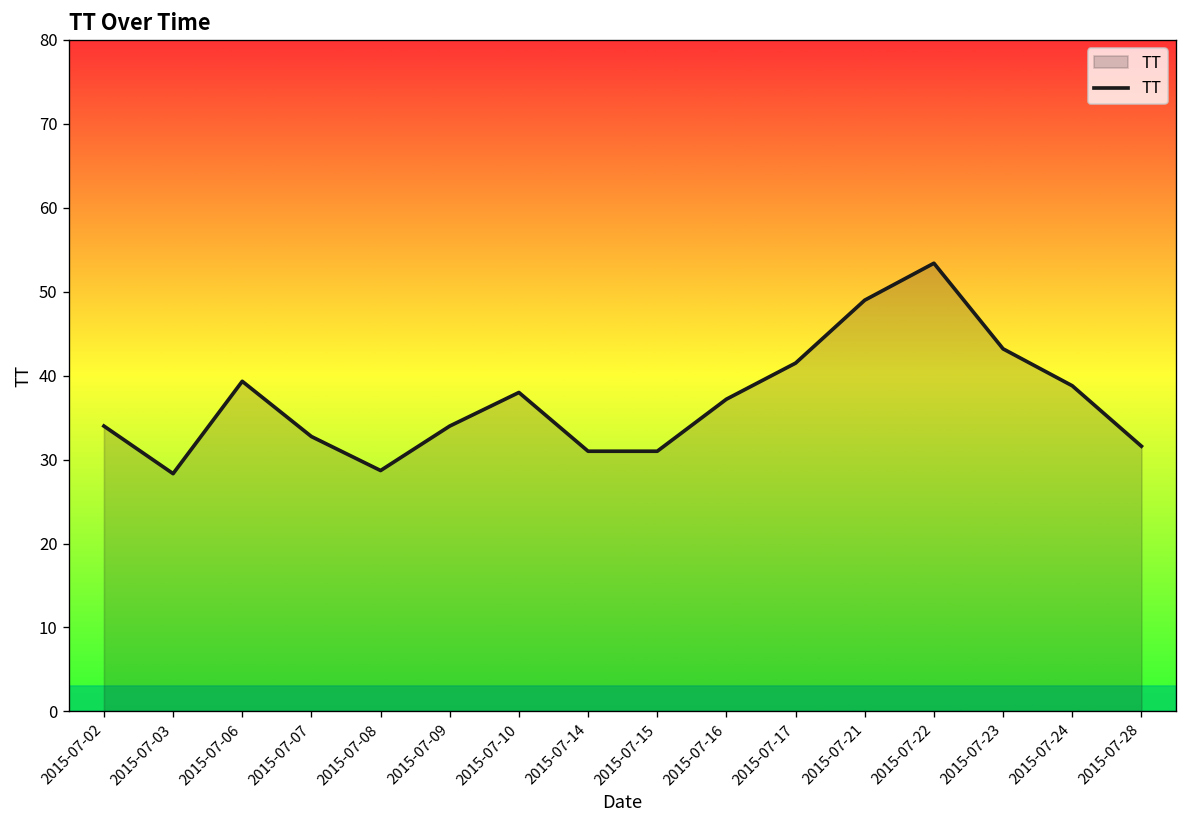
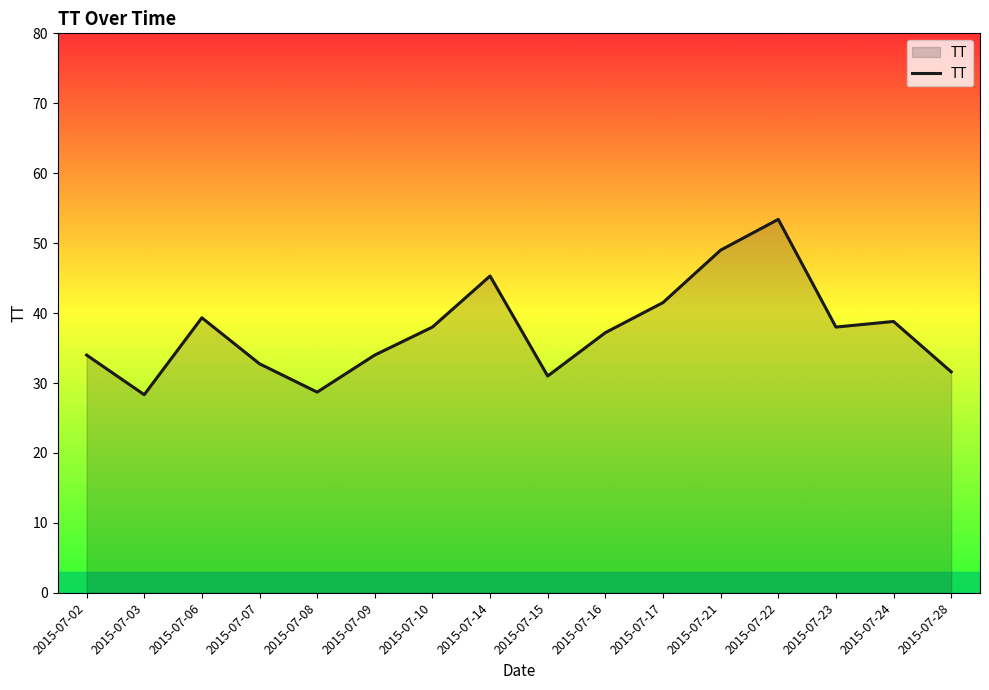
  {
    "2015-07-02": 34,
    "2015-07-03": 28,
    "2015-07-06": 39,
    "2015-07-07": 33,
    "2015-07-08": 29,
    "2015-07-09": 34,
    "2015-07-10": 38,
-   "2015-07-14": 31,
+   "2015-07-14": 45,
    "2015-07-15": 31,
    "2015-07-16": 37,
    "2015-07-17": 42,
    "2015-07-21": 49,
    "2015-07-22": 53,
-   "2015-07-23": 43,
+   "2015-07-23": 38,
    "2015-07-24": 39,
    "2015-07-28": 32
  }
